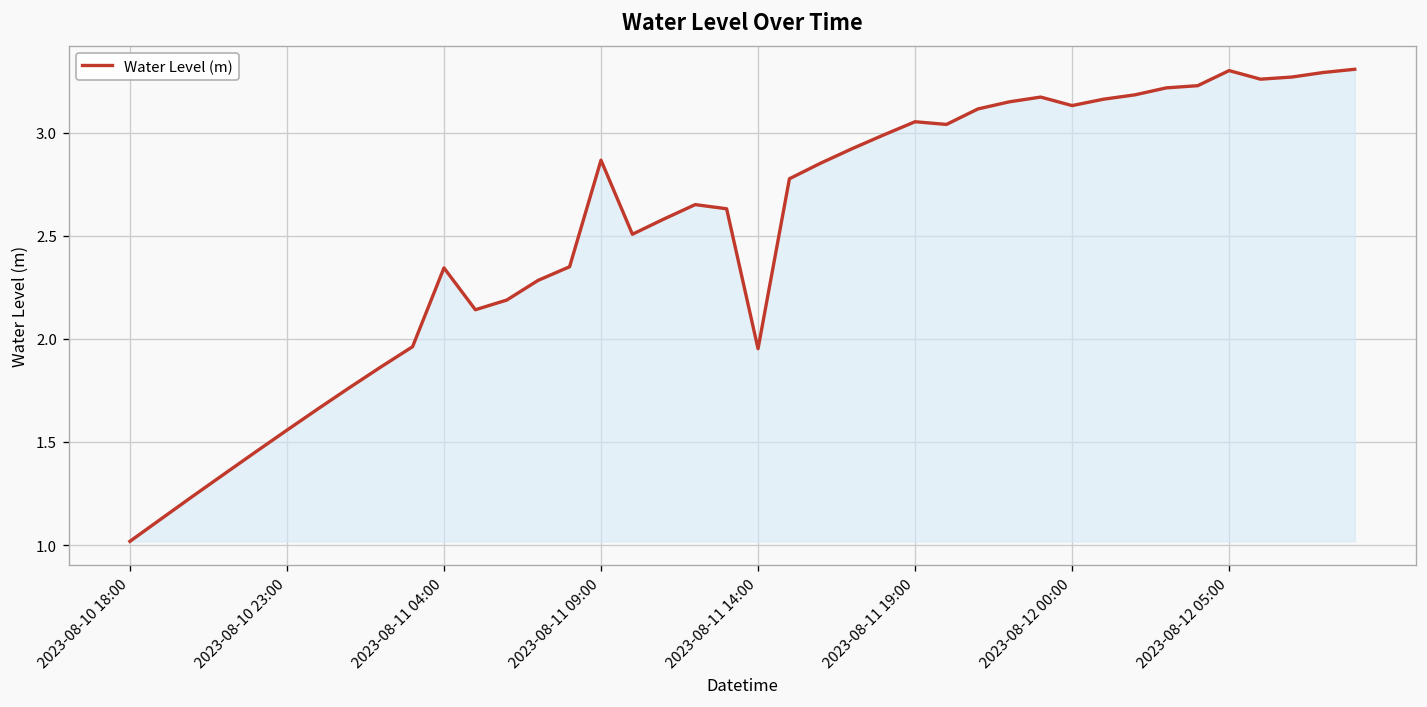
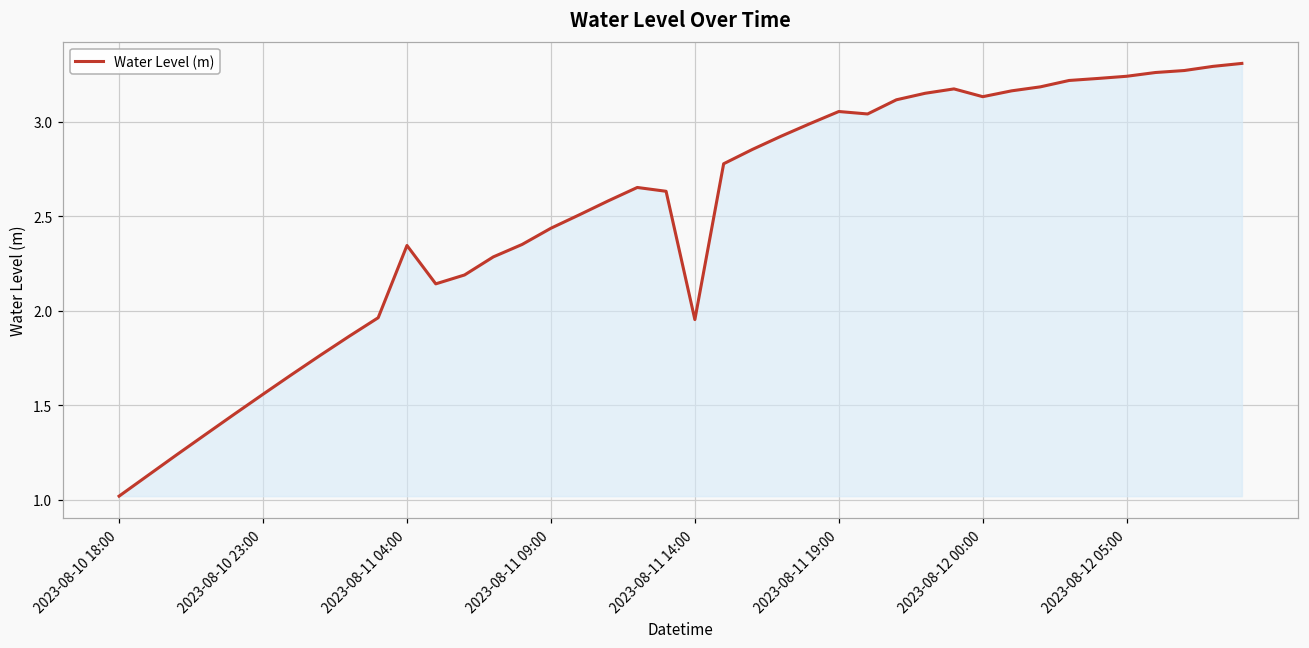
  {
    "2023-08-10 18:00": 1.02,
    "2023-08-10 23:00": 1.56,
    "2023-08-11 04:00": 2.34,
-   "2023-08-11 09:00": 2.87,
+   "2023-08-11 09:00": 2.44,
    "2023-08-11 14:00": 1.95,
    "2023-08-11 19:00": 3.05,
    "2023-08-12 00:00": 3.13,
-   "2023-08-12 05:00": 3.30
+   "2023-08-12 05:00": 3.24
  }
